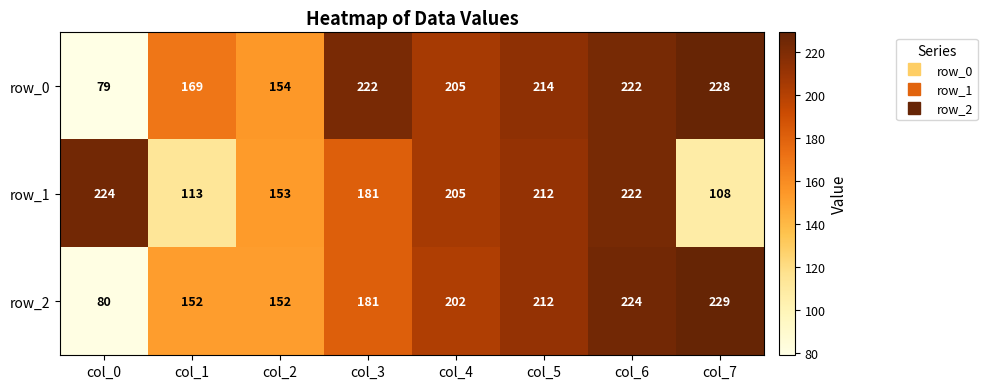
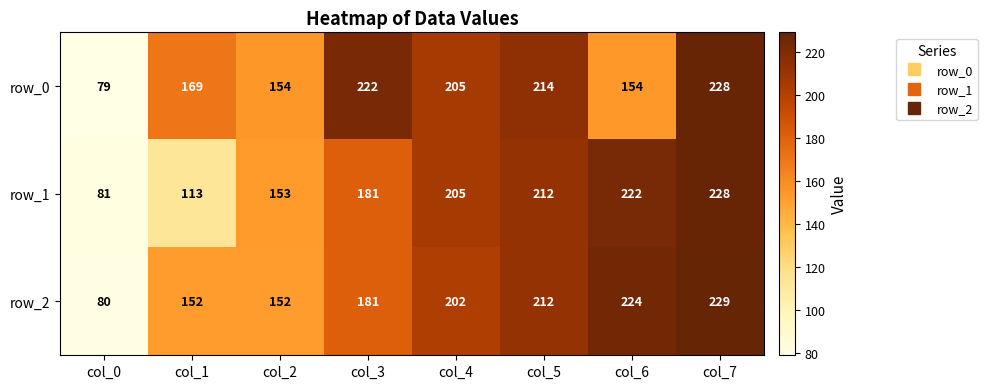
  {
    "row_0": {
      "col_0": 79,
      "col_1": 169,
      "col_2": 154,
      "col_3": 222,
      "col_4": 205,
      "col_5": 214,
-     "col_6": 222,
+     "col_6": 154,
      "col_7": 228
    },
    "row_1": {
-     "col_0": 224,
+     "col_0": 81,
      "col_1": 113,
      "col_2": 153,
      "col_3": 181,
      "col_4": 205,
      "col_5": 212,
      "col_6": 222,
-     "col_7": 108
+     "col_7": 228
    },
    "row_2": {
      "col_0": 80,
      "col_1": 152,
      "col_2": 152,
      "col_3": 181,
      "col_4": 202,
      "col_5": 212,
      "col_6": 224,
      "col_7": 229
    }
  }
